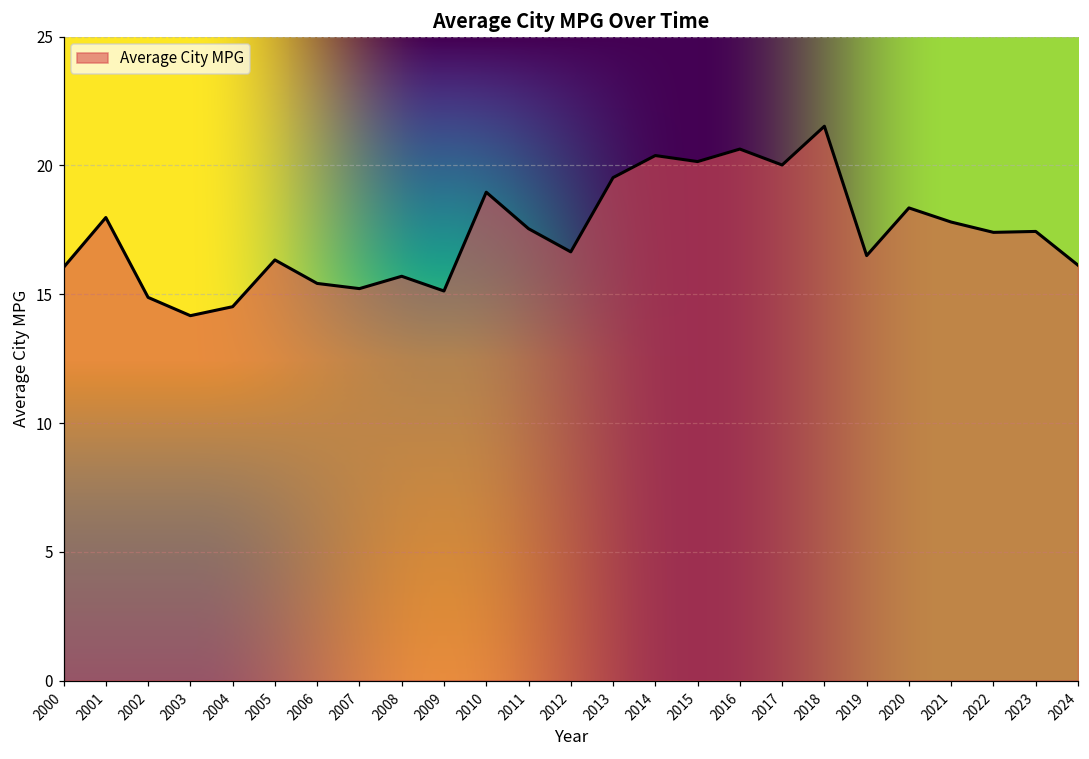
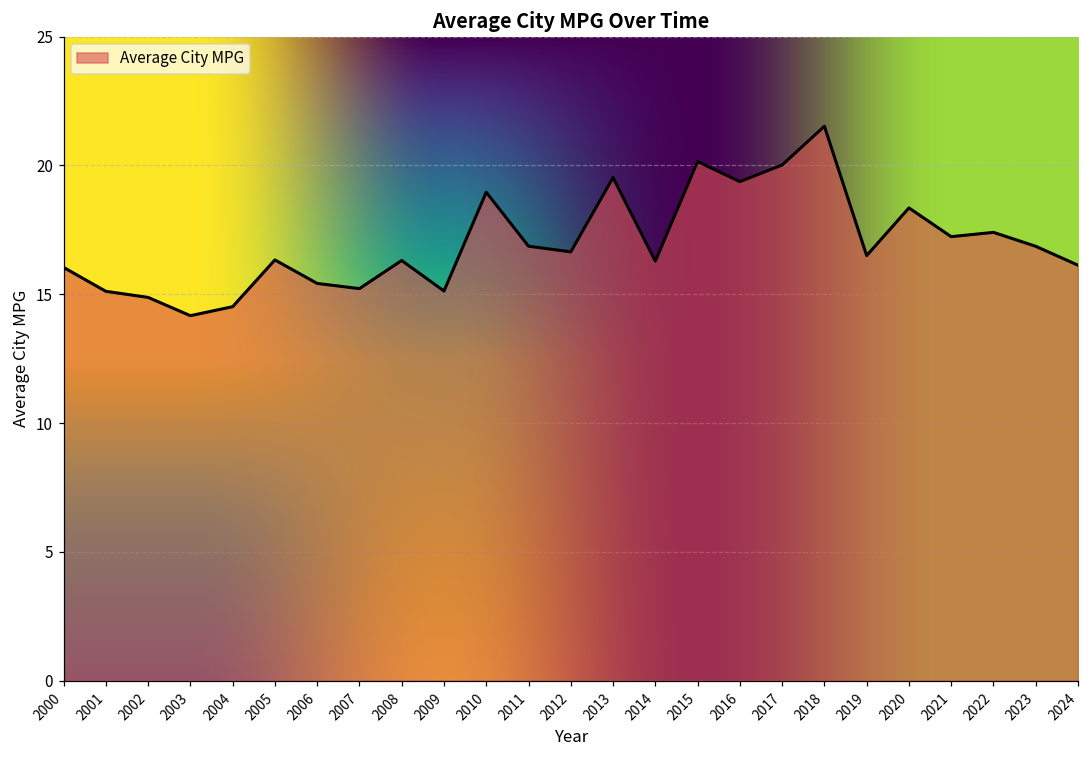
  {
    "2000": 16.0,
-   "2001": 18.0,
+   "2001": 15.1,
    "2002": 14.9,
    "2003": 14.2,
    "2004": 14.5,
    "2005": 16.3,
    "2006": 15.4,
    "2007": 15.2,
-   "2008": 15.7,
+   "2008": 16.3,
    "2009": 15.1,
    "2010": 19.0,
-   "2011": 17.5,
+   "2011": 16.9,
    "2012": 16.6,
    "2013": 19.5,
-   "2014": 20.4,
+   "2014": 16.3,
    "2015": 20.2,
-   "2016": 20.6,
+   "2016": 19.4,
    "2017": 20.0,
    "2018": 21.5,
    "2019": 16.5,
    "2020": 18.4,
-   "2021": 17.8,
+   "2021": 17.2,
    "2022": 17.4,
-   "2023": 17.4,
+   "2023": 16.9,
    "2024": 16.1
  }
